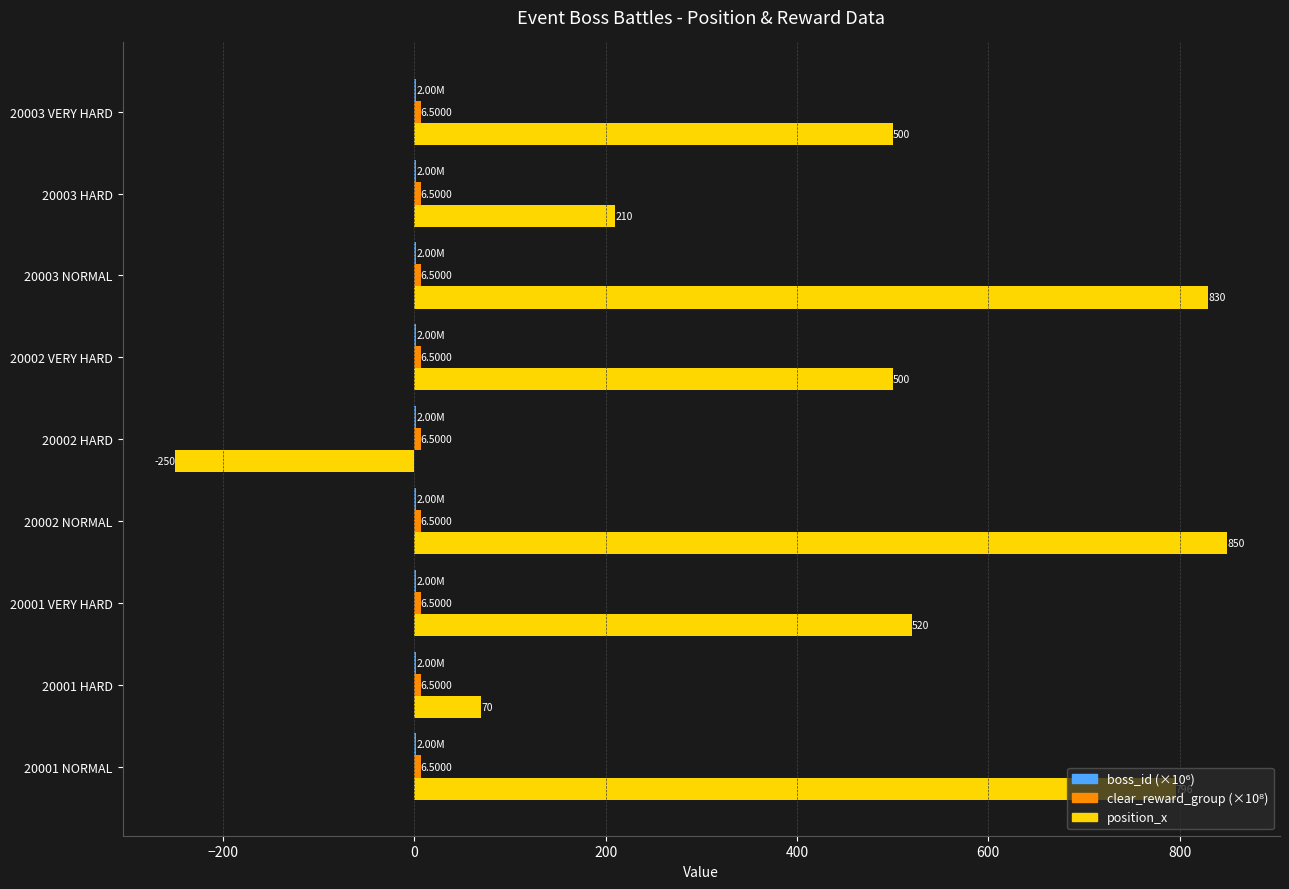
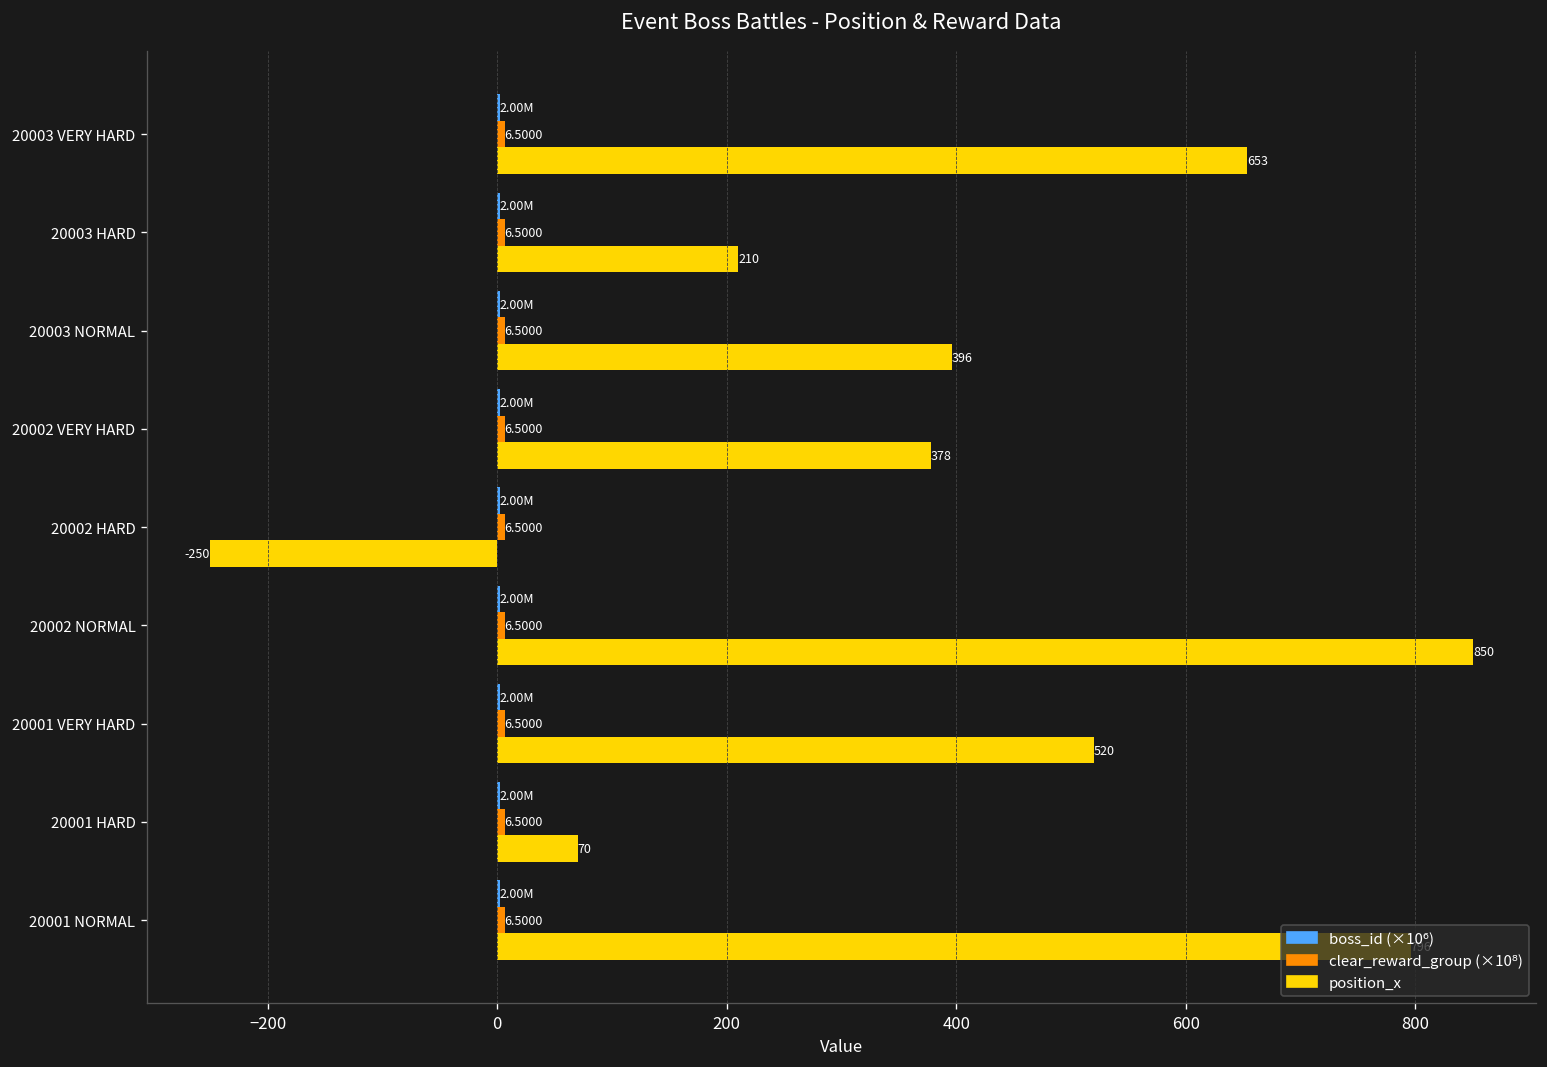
  {
    "boss_id (×10⁶)": {
      "20003 VERY HARD": "2.00M",
      "20003 HARD": "2.00M",
      "20003 NORMAL": "2.00M",
      "20002 VERY HARD": "2.00M",
      "20002 HARD": "2.00M",
      "20002 NORMAL": "2.00M",
      "20001 VERY HARD": "2.00M",
      "20001 HARD": "2.00M",
      "20001 NORMAL": "2.00M"
    },
    "clear_reward_group (×10⁸)": {
      "20003 VERY HARD": "6.5000",
      "20003 HARD": "6.5000",
      "20003 NORMAL": "6.5000",
      "20002 VERY HARD": "6.5000",
      "20002 HARD": "6.5000",
      "20002 NORMAL": "6.5000",
      "20001 VERY HARD": "6.5000",
      "20001 HARD": "6.5000",
      "20001 NORMAL": "6.5000"
    },
    "position_x": {
-     "20003 VERY HARD": "500",
+     "20003 VERY HARD": "653",
      "20003 HARD": "210",
-     "20003 NORMAL": "830",
-     "20002 VERY HARD": "500",
+     "20003 NORMAL": "396",
+     "20002 VERY HARD": "378",
      "20002 HARD": "-250",
      "20002 NORMAL": "850",
      "20001 VERY HARD": "520",
      "20001 HARD": "70"
    }
  }
